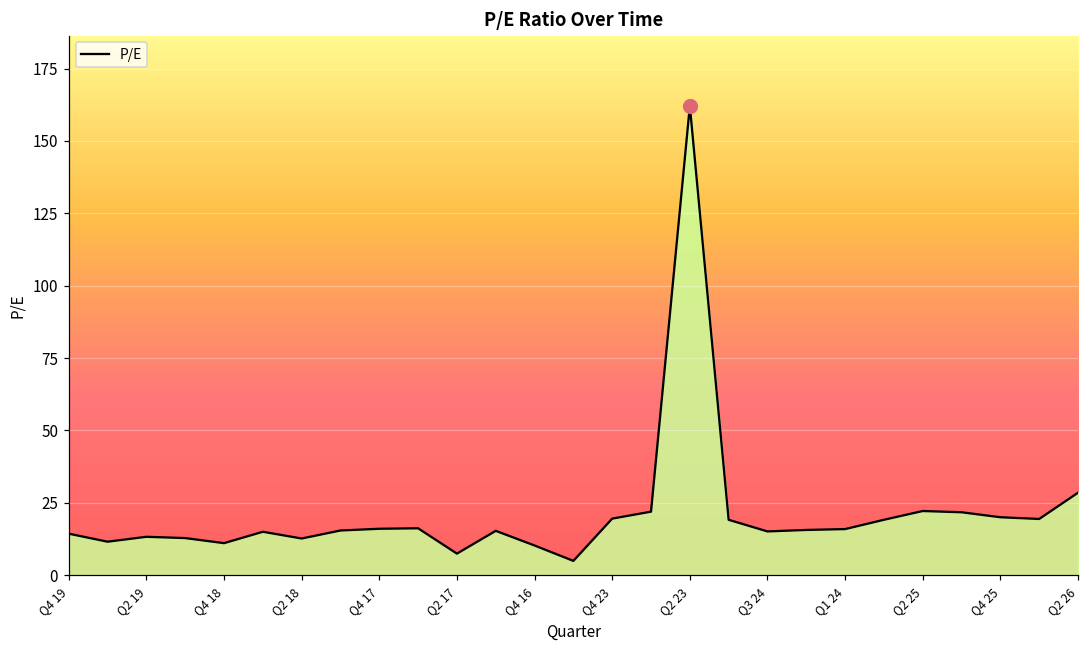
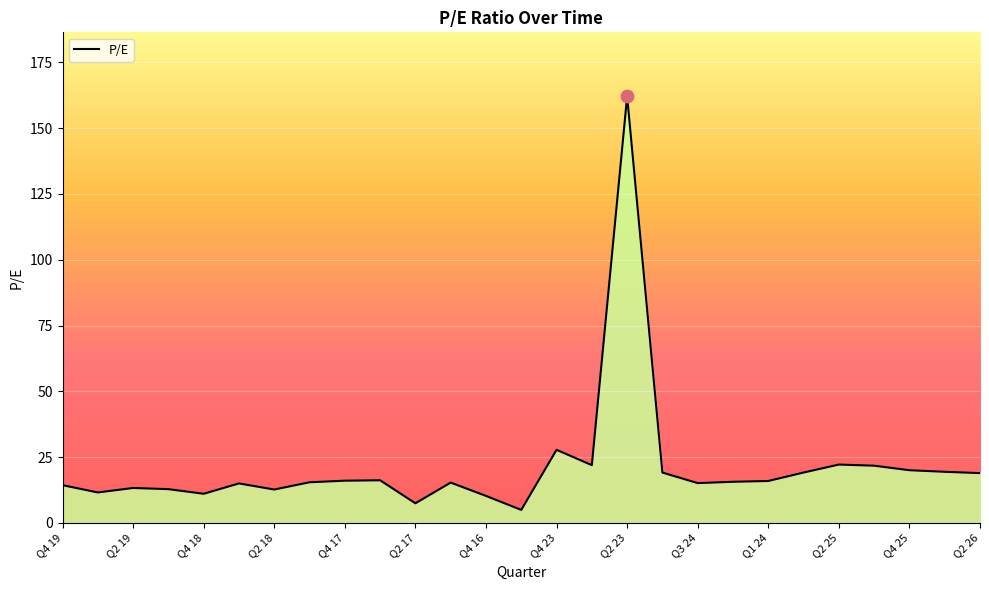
  {
    "P/E": {
      "Q4 19": 14,
      "Q2 19": 13,
      "Q4 18": 11,
      "Q2 18": 13,
      "Q4 17": 16,
      "Q2 17": 7,
      "Q4 16": 10,
-     "Q4 23": 20,
+     "Q4 23": 28,
      "Q3 24": 15,
      "Q1 24": 16,
      "Q2 25": 22,
      "Q4 25": 20,
-     "Q2 26": 28
+     "Q2 26": 19
    }
  }
